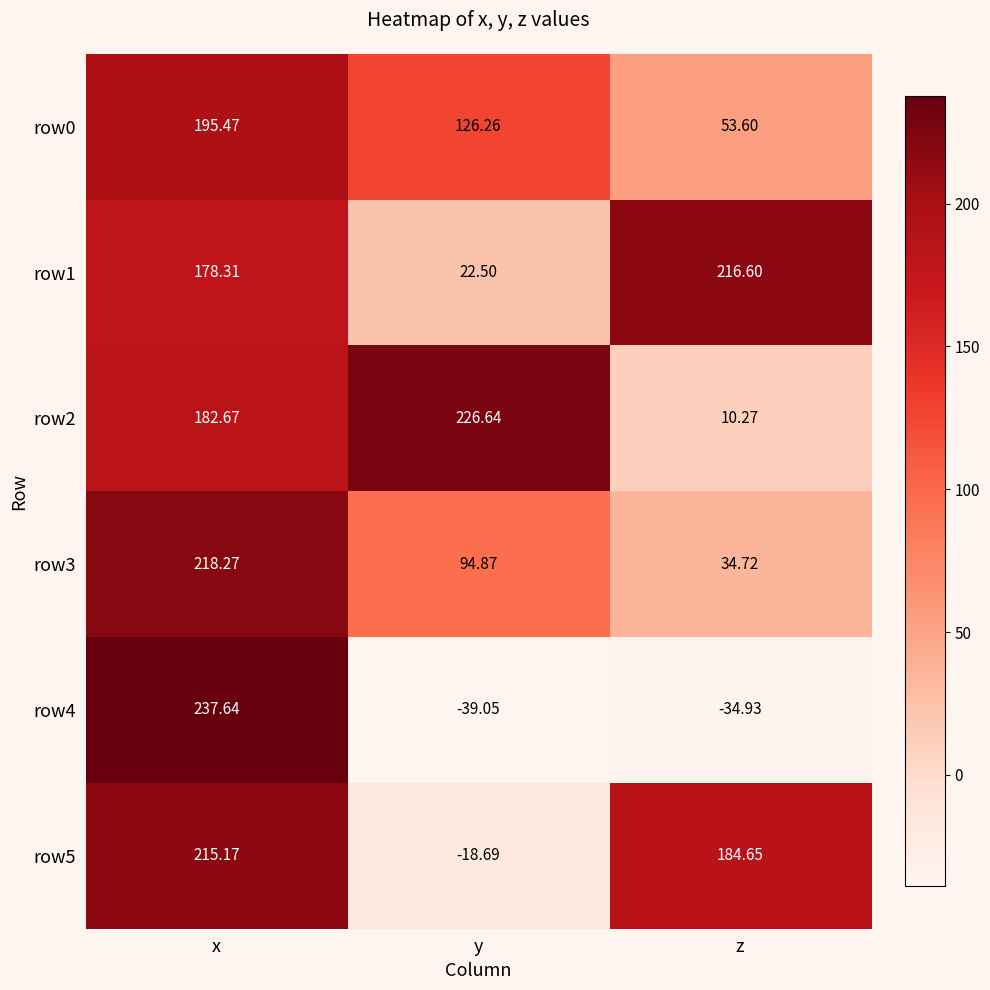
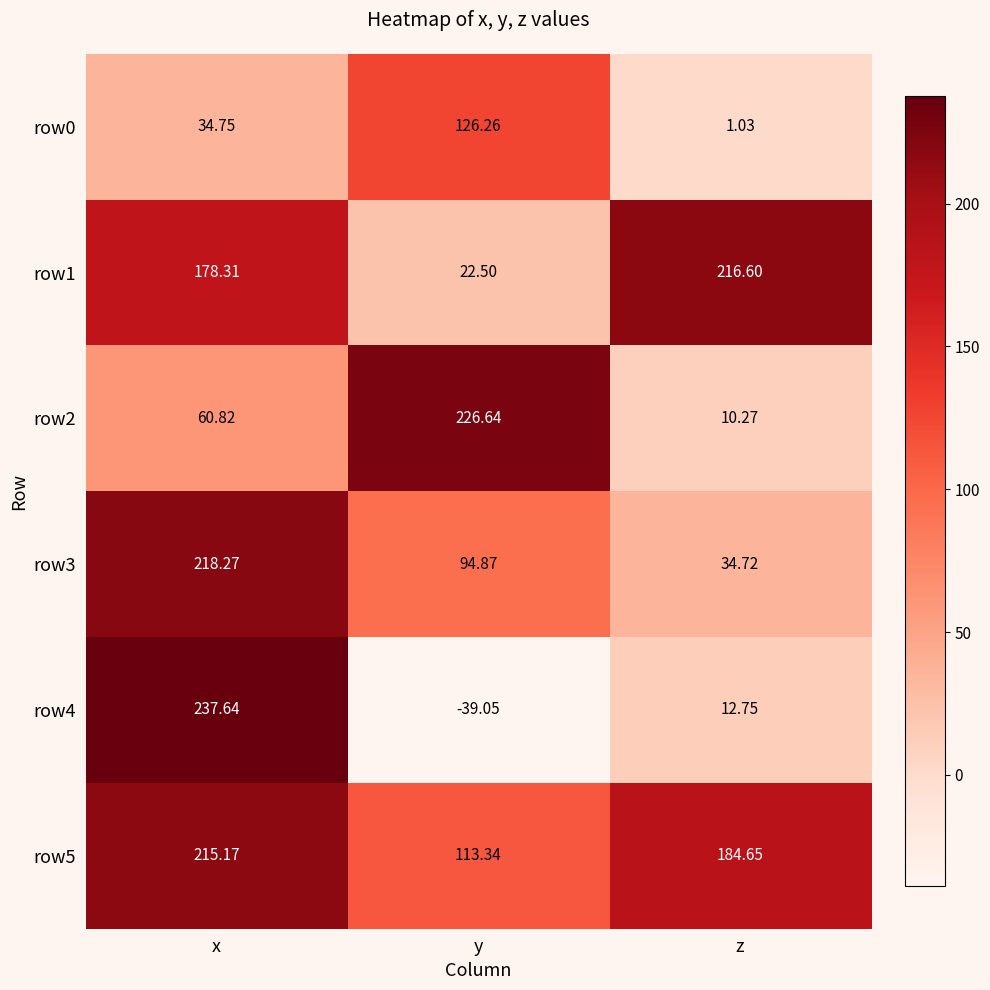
  {
    "row0": {
-     "x": 195.47,
+     "x": 34.75,
      "y": 126.26,
-     "z": 53.60
+     "z": 1.03
    },
    "row1": {
      "x": 178.31,
      "y": 22.50,
      "z": 216.60
    },
    "row2": {
-     "x": 182.67,
+     "x": 60.82,
      "y": 226.64,
      "z": 10.27
    },
    "row3": {
      "x": 218.27,
      "y": 94.87,
      "z": 34.72
    },
    "row4": {
      "x": 237.64,
      "y": -39.05,
-     "z": -34.93
+     "z": 12.75
    },
    "row5": {
      "x": 215.17,
-     "y": -18.69,
+     "y": 113.34,
      "z": 184.65
    }
  }
